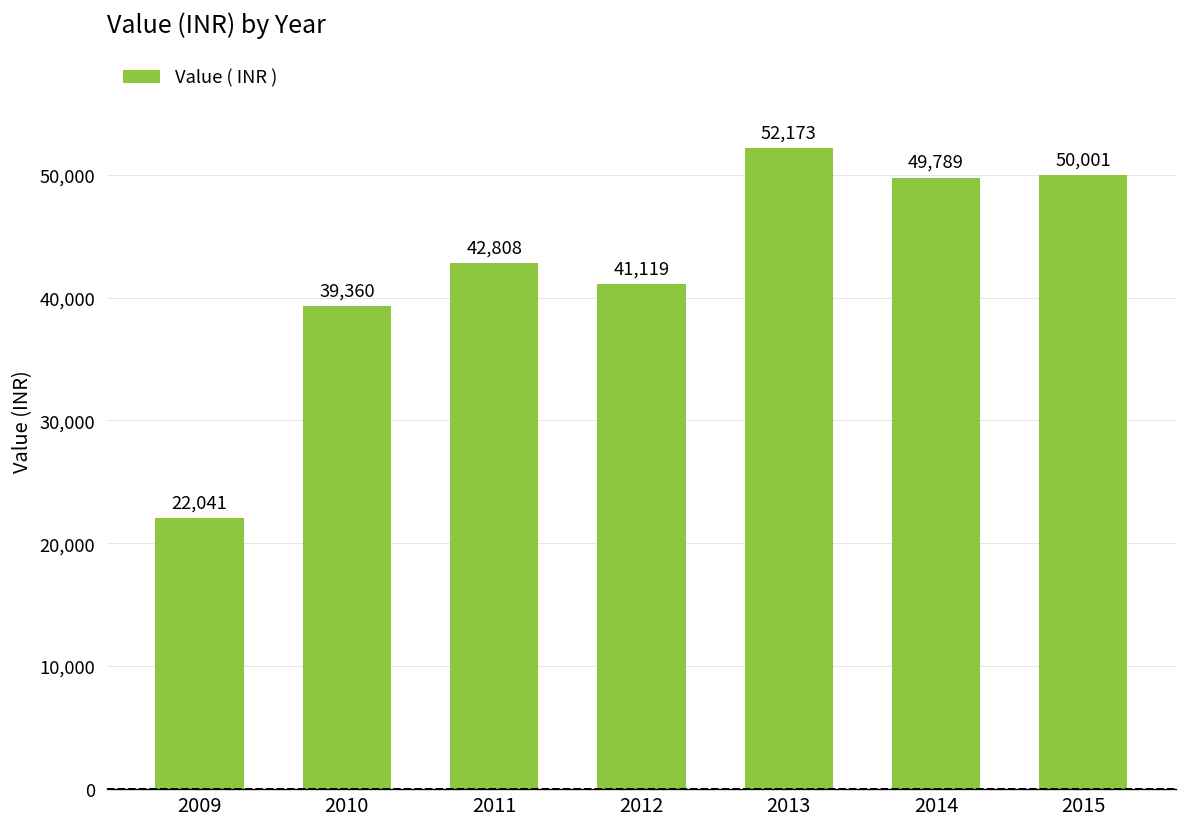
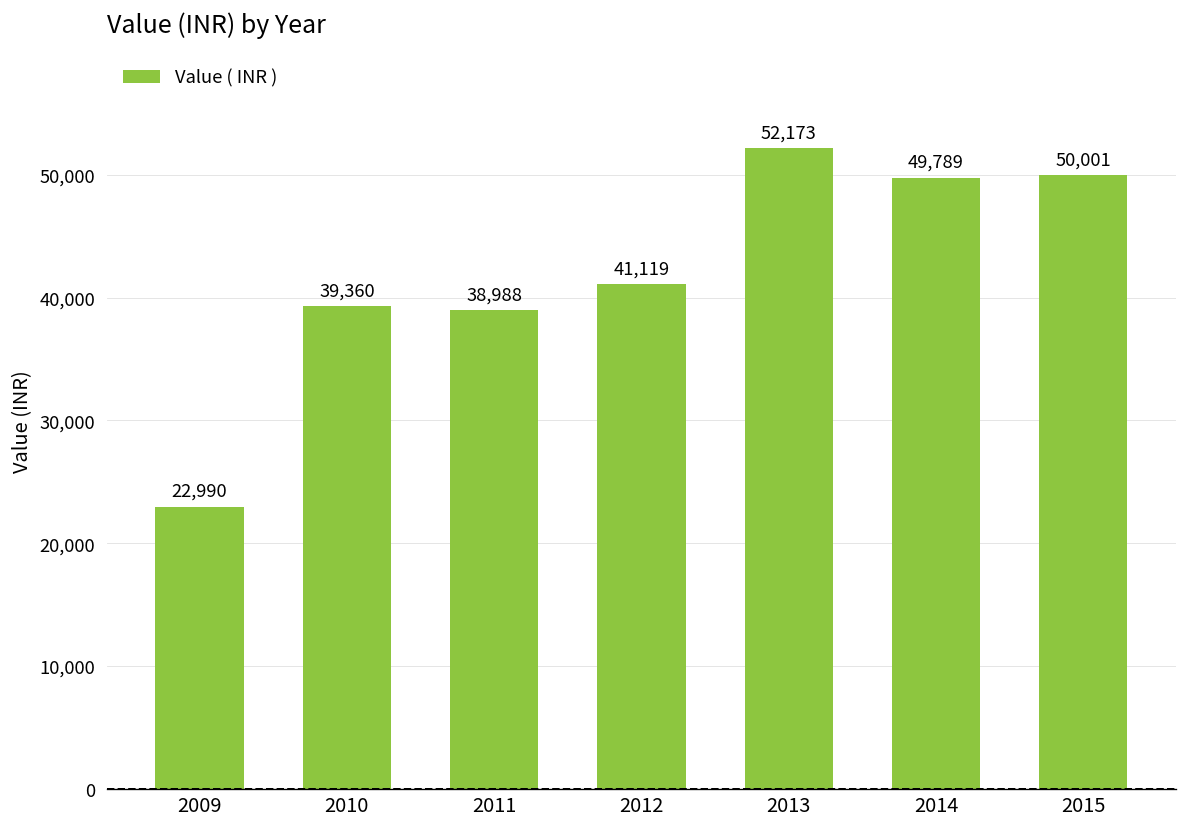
  {
-   "2009": "22,041",
+   "2009": "22,990",
    "2010": "39,360",
-   "2011": "42,808",
+   "2011": "38,988",
    "2012": "41,119",
    "2013": "52,173",
    "2014": "49,789",
    "2015": "50,001"
  }
